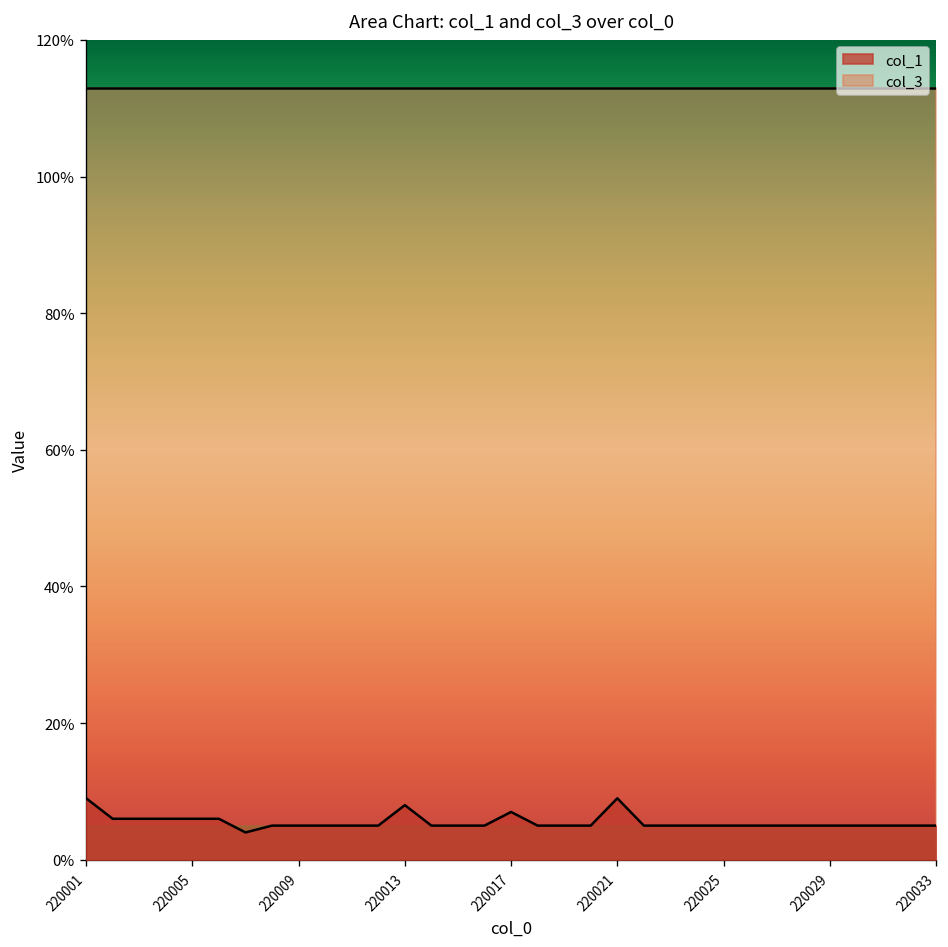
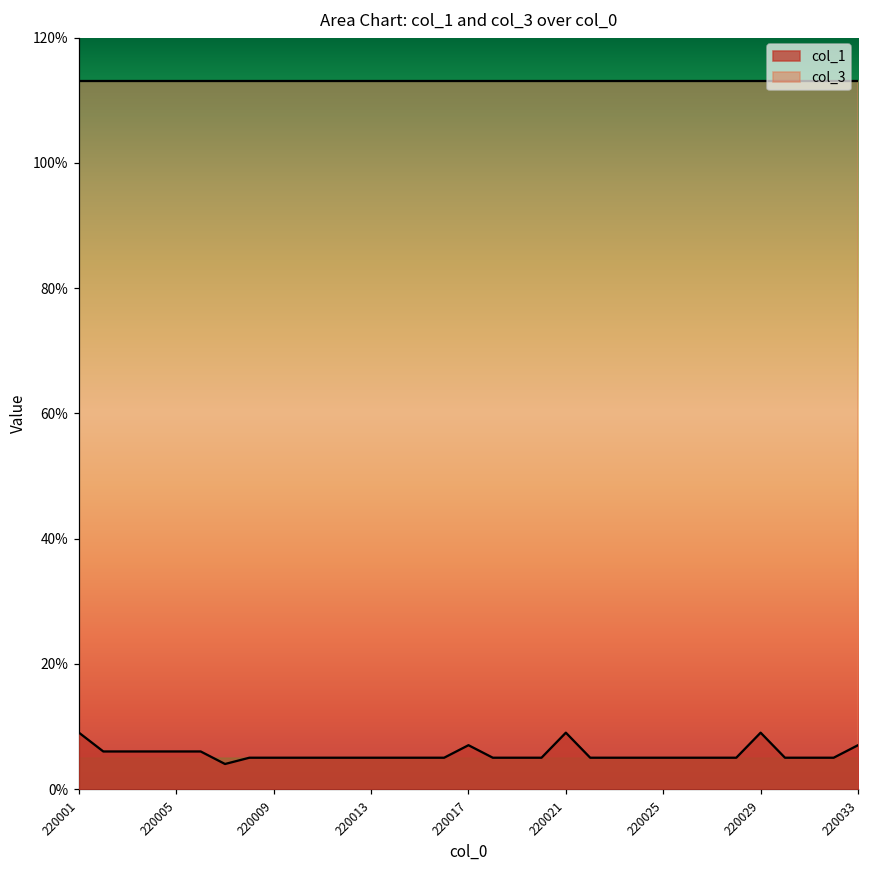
  {
    "col_1": {
      "220001": "9%",
      "220005": "6%",
      "220009": "5%",
-     "220013": "8%",
+     "220013": "5%",
      "220017": "7%",
      "220021": "9%",
      "220025": "5%",
-     "220029": "5%",
-     "220033": "5%"
+     "220029": "9%",
+     "220033": "7%"
    },
    "col_3": {
      "220001": "113%",
      "220005": "113%",
      "220009": "113%",
      "220013": "113%",
      "220017": "113%",
      "220021": "113%",
      "220025": "113%",
      "220029": "113%",
      "220033": "113%"
    }
  }
